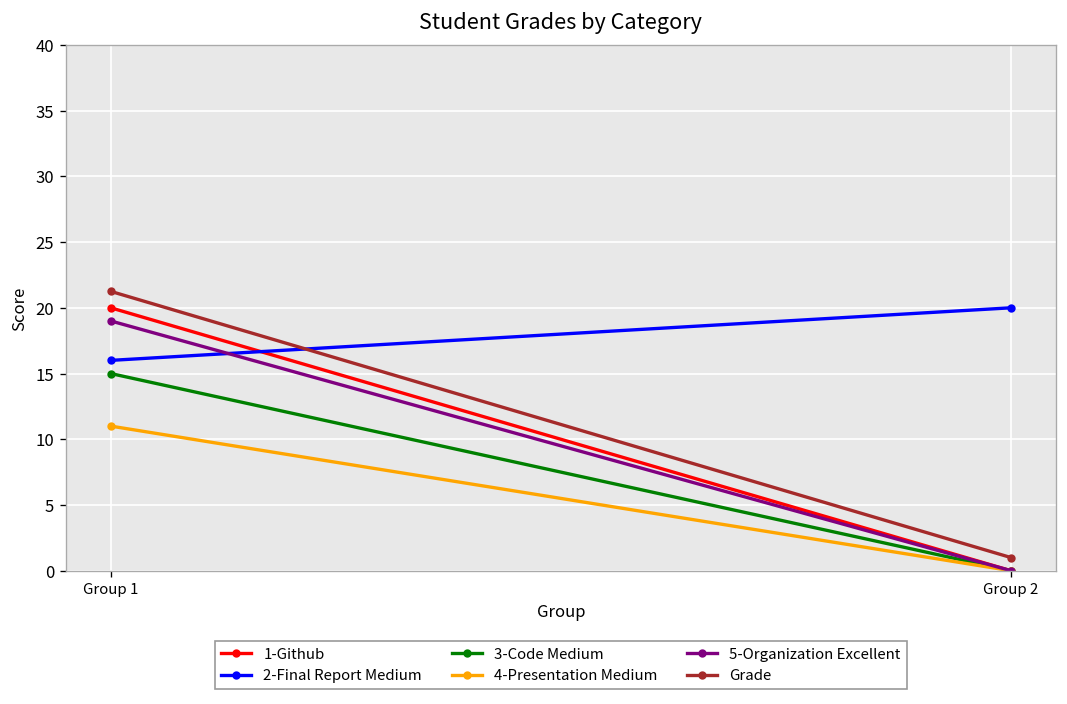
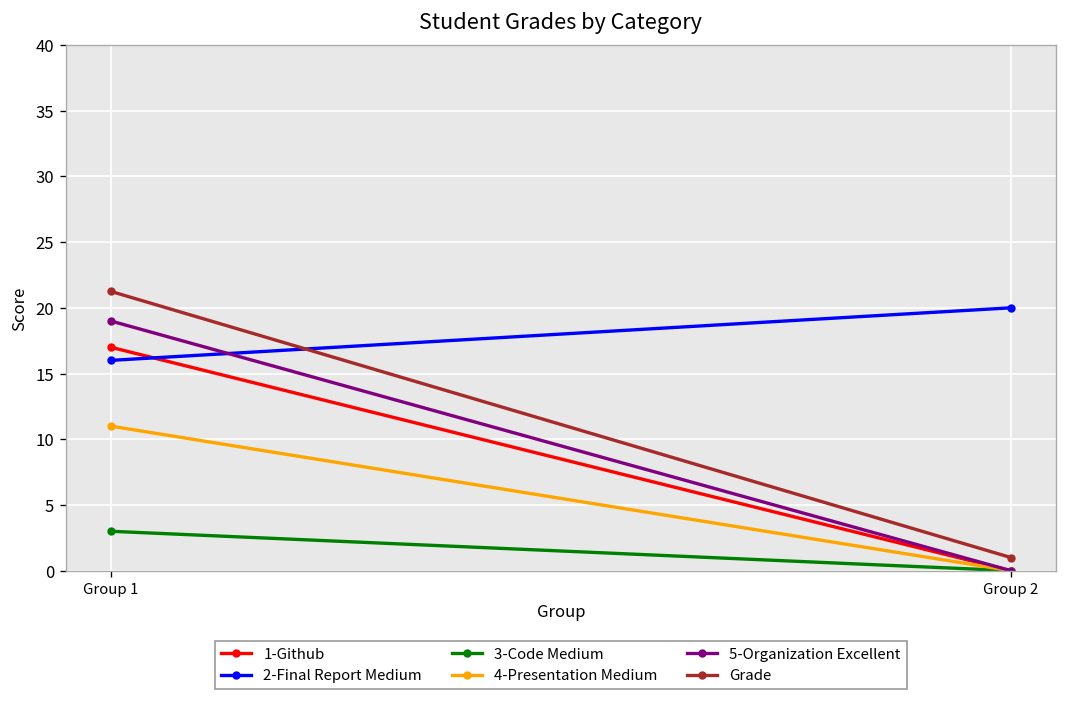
  {
    "1-Github": {
-     "Group 1": 20
+     "Group 1": 17
    },
    "2-Final Report Medium": {
      "Group 1": 16,
      "Group 2": 20
    },
    "3-Code Medium": {
-     "Group 1": 15
+     "Group 1": 3
    },
    "4-Presentation Medium": {
      "Group 1": 11
    },
    "5-Organization Excellent": {
      "Group 1": 19
    },
    "Grade": {
      "Group 1": 21.3,
      "Group 2": 1
    }
  }
